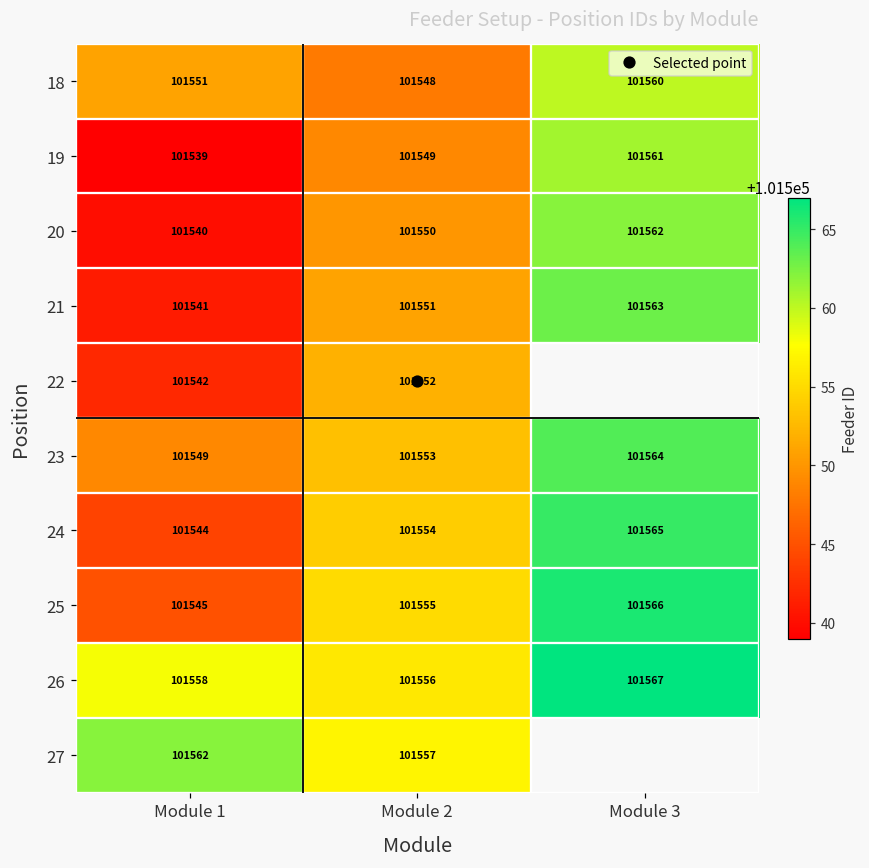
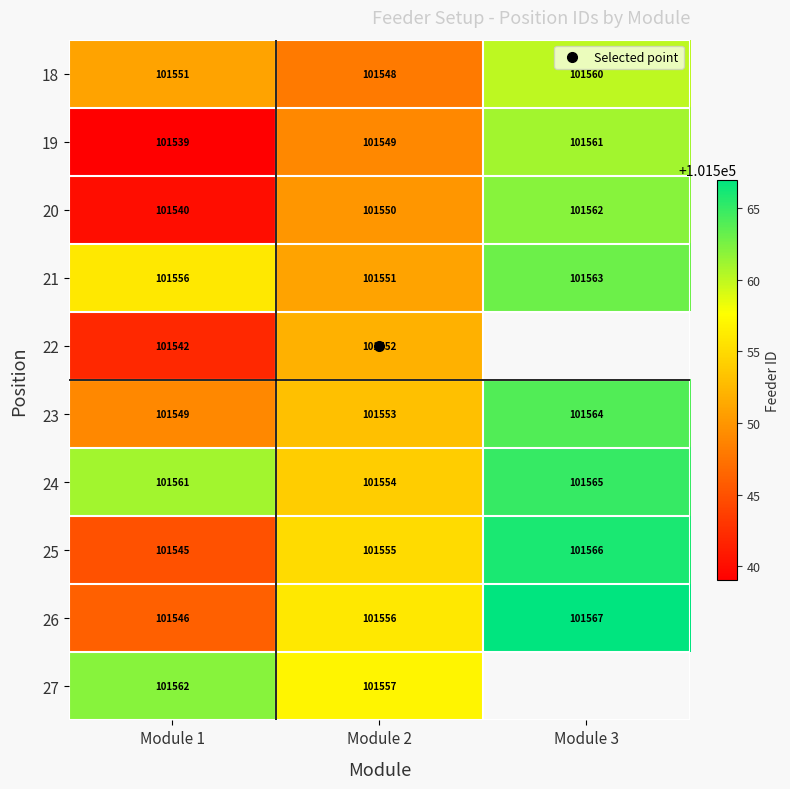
  {
    "18": {
      "Module 1": 101551,
      "Module 2": 101548
    },
    "19": {
      "Module 1": 101539,
      "Module 2": 101549,
      "Module 3": 101561
    },
    "20": {
      "Module 1": 101540,
      "Module 2": 101550,
      "Module 3": 101562
    },
    "21": {
-     "Module 1": 101541,
+     "Module 1": 101556,
      "Module 2": 101551,
      "Module 3": 101563
    },
    "22": {
      "Module 1": 101542
    },
    "23": {
      "Module 1": 101549,
      "Module 2": 101553,
      "Module 3": 101564
    },
    "24": {
-     "Module 1": 101544,
+     "Module 1": 101561,
      "Module 2": 101554,
      "Module 3": 101565
    },
    "25": {
      "Module 1": 101545,
      "Module 2": 101555,
      "Module 3": 101566
    },
    "26": {
-     "Module 1": 101558,
+     "Module 1": 101546,
      "Module 2": 101556,
      "Module 3": 101567
    },
    "27": {
      "Module 1": 101562,
      "Module 2": 101557
    }
  }
